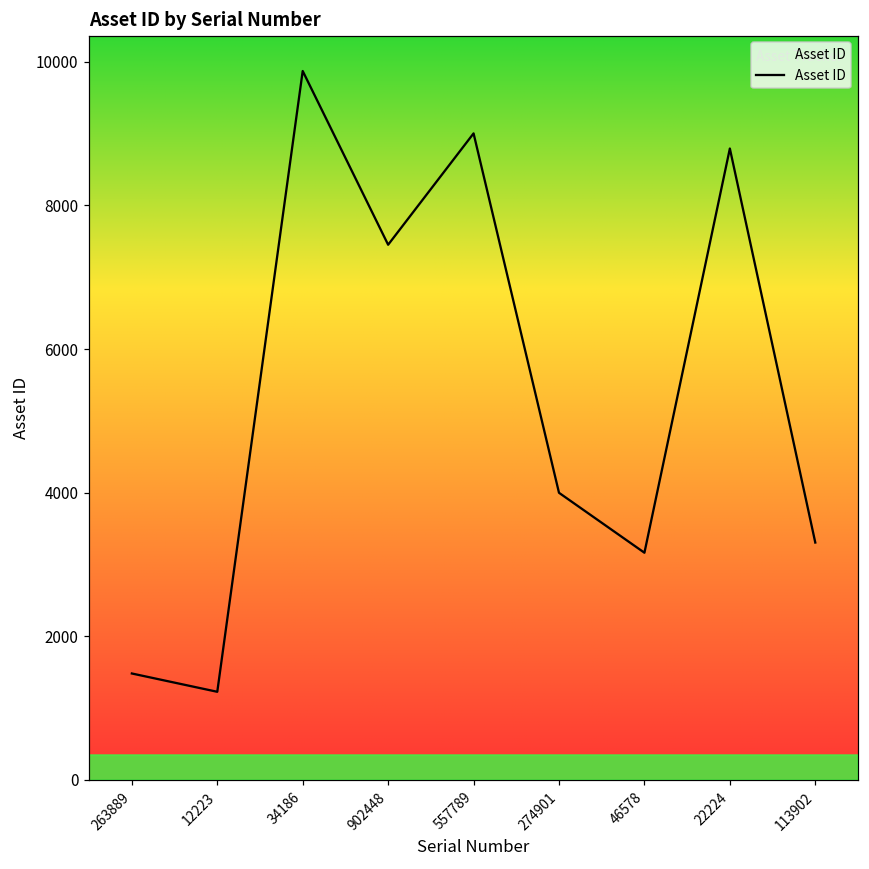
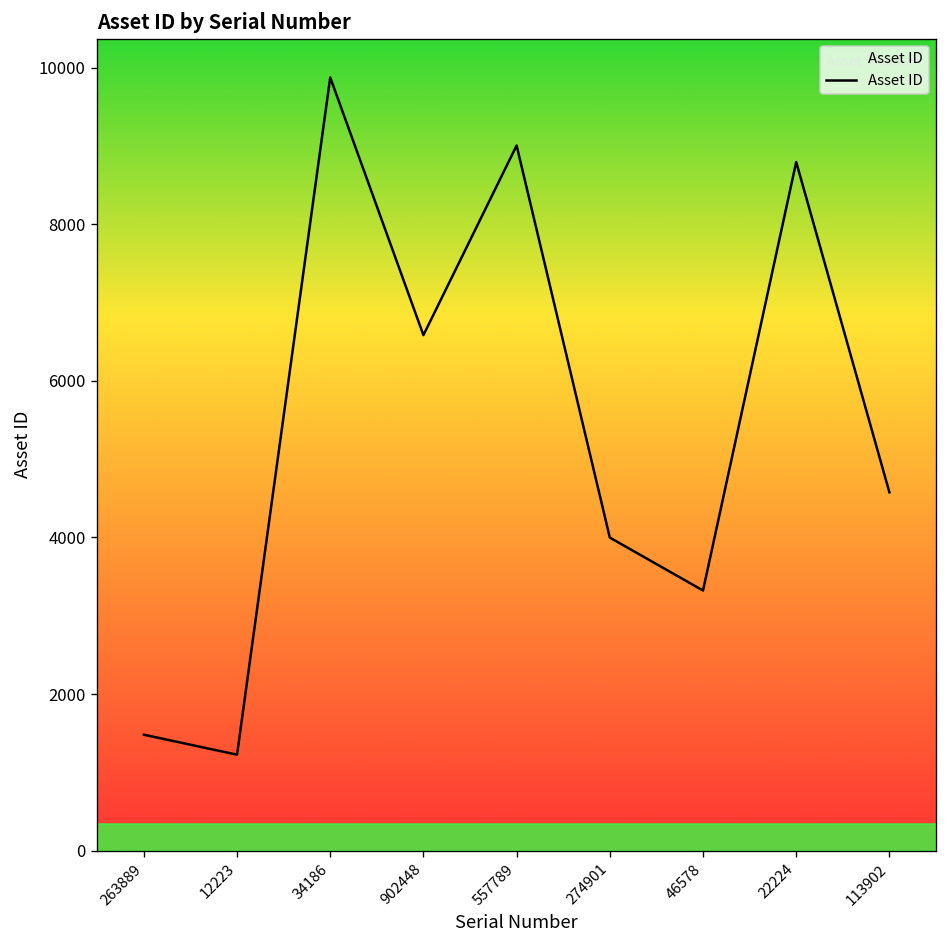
  {
    "263889": 1500,
    "12223": 1200,
    "34186": 9900,
-   "902448": 7500,
+   "902448": 6600,
    "557789": 9000,
    "274901": 4000,
-   "46578": 3200,
+   "46578": 3300,
    "22224": 8800,
-   "113902": 3300
+   "113902": 4600
  }
